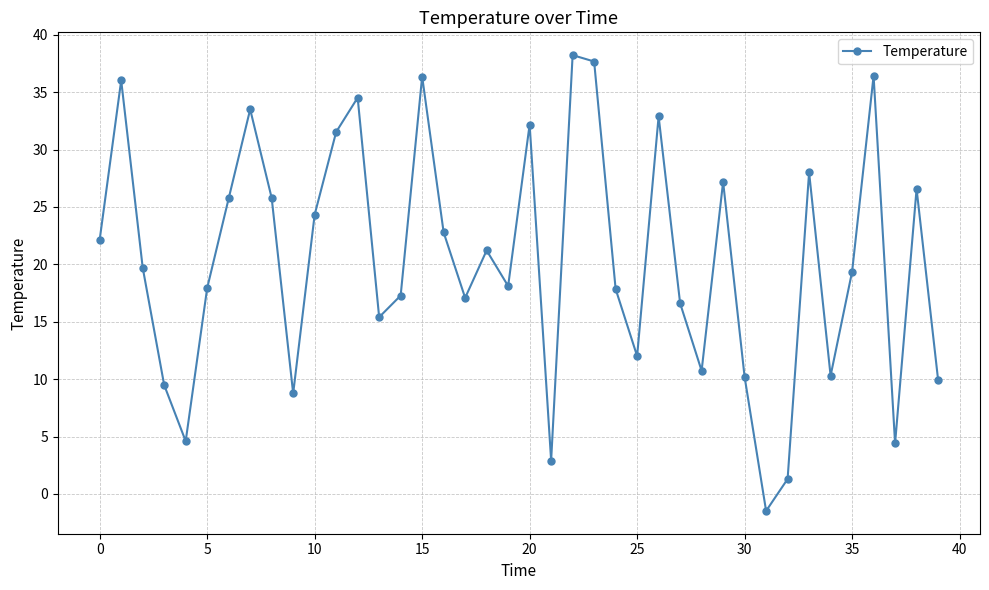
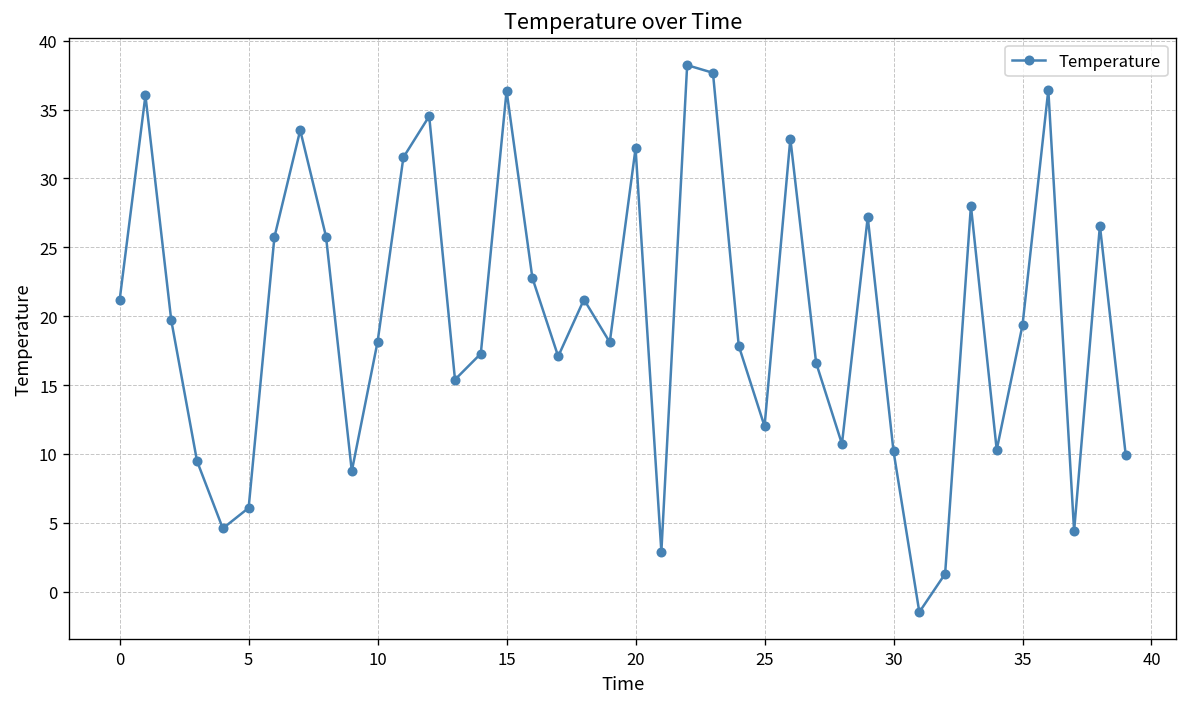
  {
-   "0": 22.2,
-   "5": 17.9,
-   "10": 24.3,
+   "0": 21.2,
+   "5": 6.1,
+   "10": 18.2,
    "15": 36.4,
    "20": 32.2,
    "25": 12.0,
    "30": 10.2,
    "35": 19.4
  }
